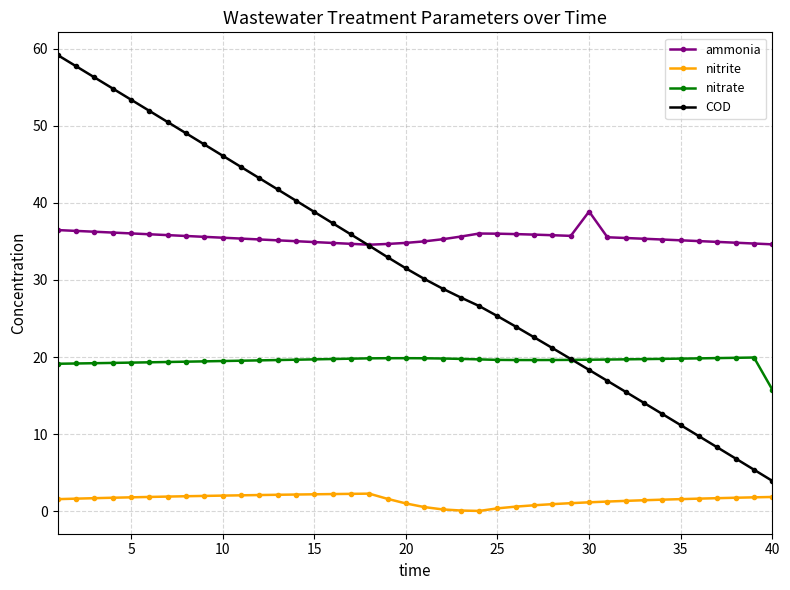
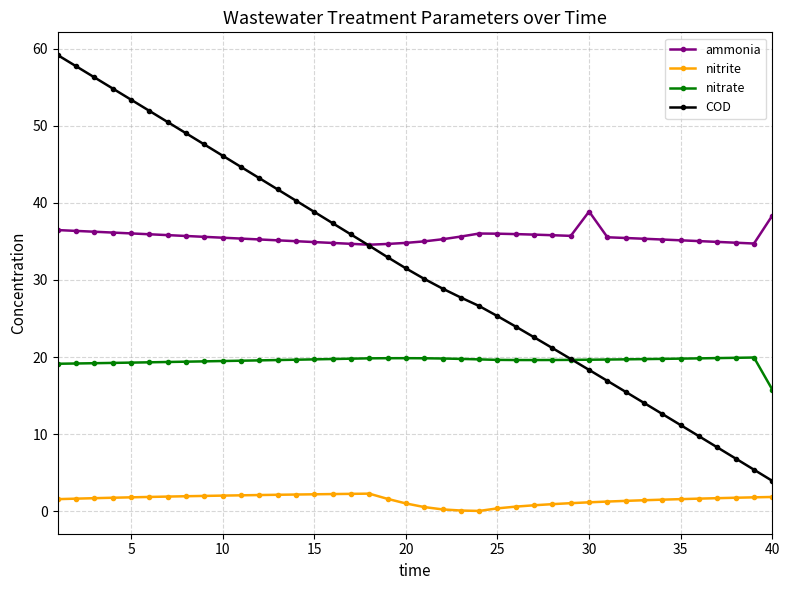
  {
    "ammonia": {
      "5": 36,
      "10": 35,
      "15": 35,
      "20": 35,
      "25": 36,
      "30": 39,
      "35": 35,
-     "40": 35
+     "40": 38
    },
    "nitrite": {
      "5": 2,
      "10": 2,
      "15": 2,
      "20": 1,
      "25": 0,
      "30": 1,
      "35": 2,
      "40": 2
    },
    "nitrate": {
      "5": 19,
      "10": 19,
      "15": 20,
      "20": 20,
      "25": 20,
      "30": 20,
      "35": 20,
      "40": 16
    },
    "COD": {
      "5": 53,
      "10": 46,
      "15": 39,
      "20": 32,
      "25": 25,
      "30": 18,
      "35": 11,
      "40": 4
    }
  }
